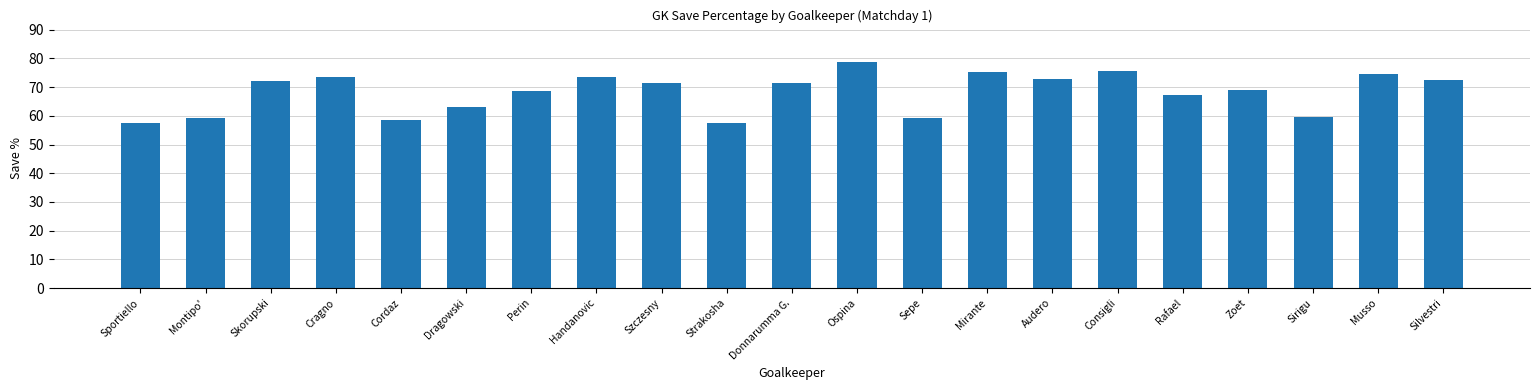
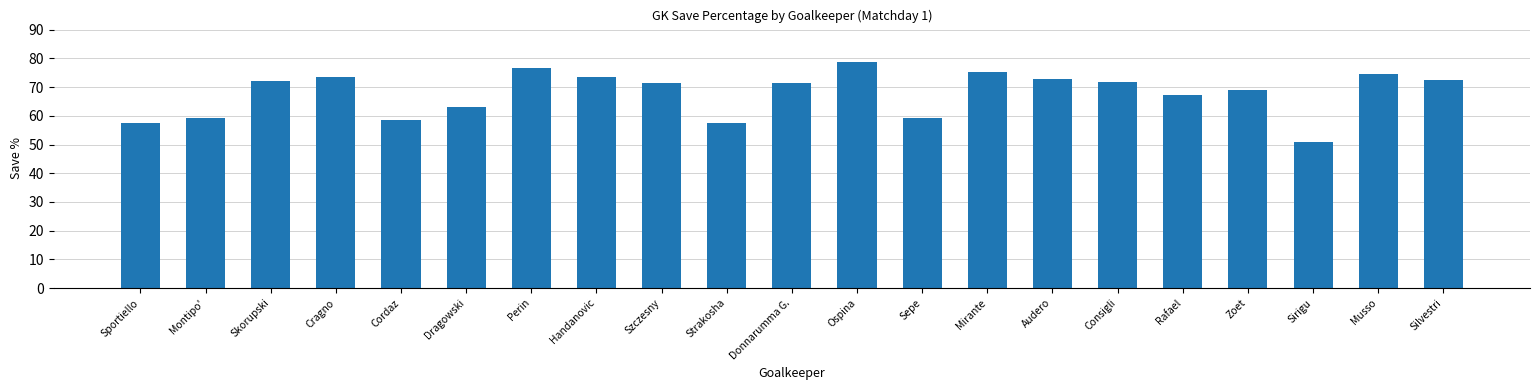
  {
    "Sportiello": 57,
    "Montipo'": 59,
    "Skorupski": 72,
    "Cragno": 74,
    "Cordaz": 59,
    "Dragowski": 63,
-   "Perin": 69,
+   "Perin": 77,
    "Handanovic": 74,
    "Szczesny": 71,
    "Strakosha": 57,
    "Donnarumma G.": 71,
    "Ospina": 79,
    "Sepe": 59,
    "Mirante": 75,
    "Audero": 73,
-   "Consigli": 76,
+   "Consigli": 72,
    "Rafael": 67,
    "Zoet": 69,
-   "Sirigu": 60,
+   "Sirigu": 51,
    "Musso": 75,
    "Silvestri": 73
  }
